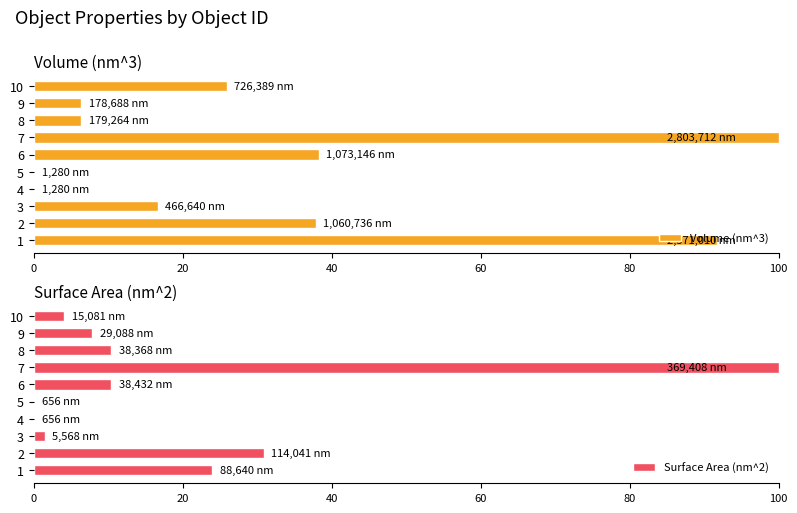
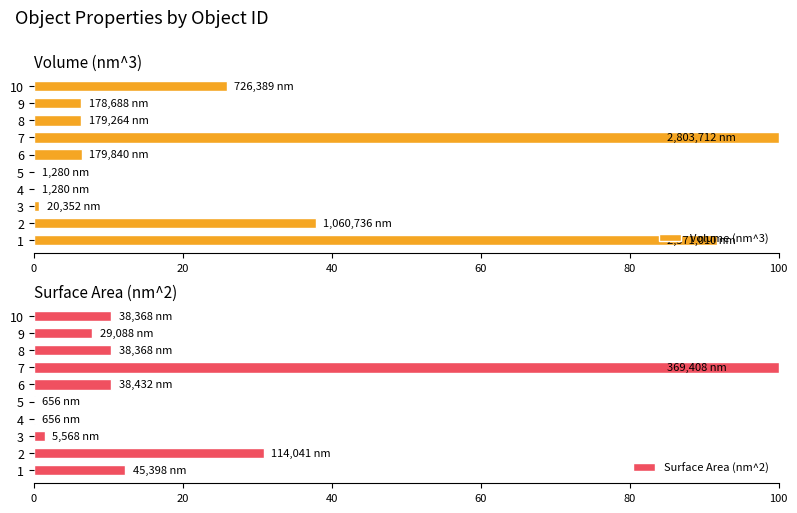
  {
    "Volume (nm^3)": {
-     "6": "1,073,146",
-     "3": "466,640"
+     "6": "179,840",
+     "3": "20,352"
    },
    "Surface Area (nm^2)": {
-     "10": "15,081",
-     "1": "88,640"
+     "10": "38,368",
+     "1": "45,398"
    }
  }
